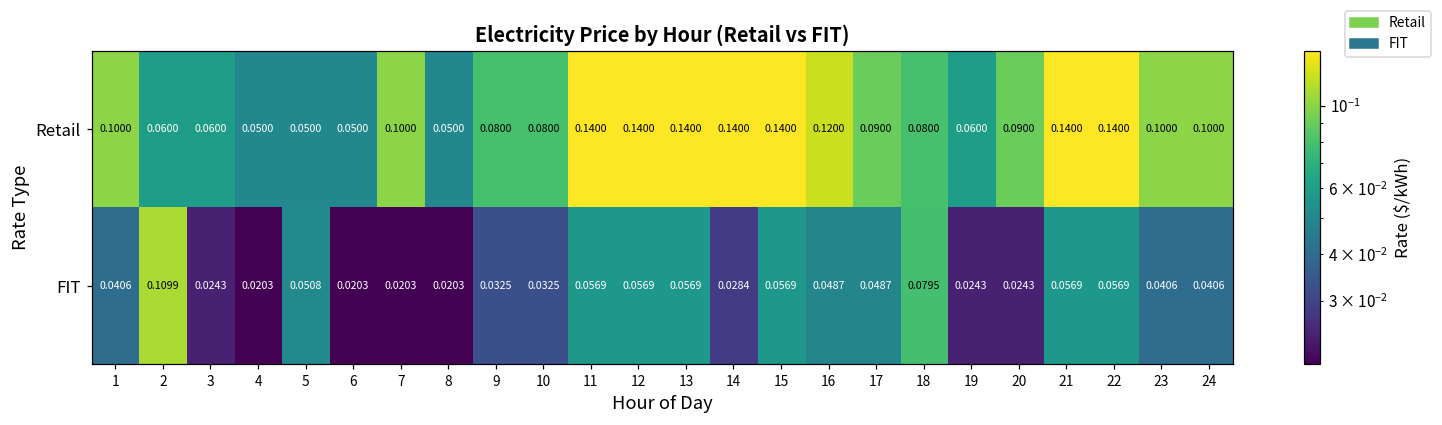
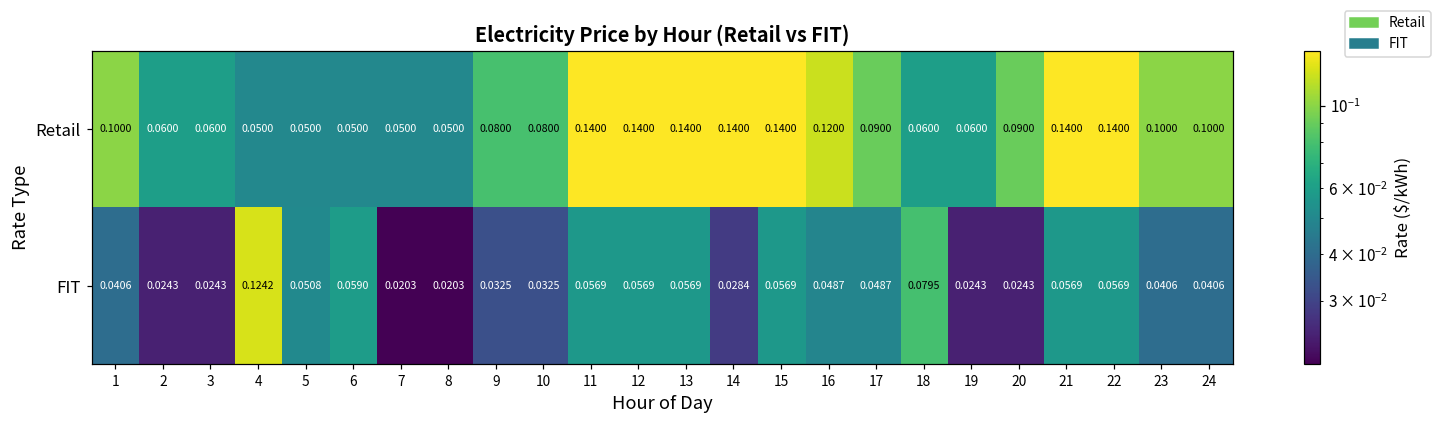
  {
    "Retail": {
      "1": 0.1000,
      "2": 0.0600,
      "3": 0.0600,
      "4": 0.0500,
      "5": 0.0500,
      "6": 0.0500,
-     "7": 0.1000,
+     "7": 0.0500,
      "8": 0.0500,
      "9": 0.0800,
      "10": 0.0800,
      "11": 0.1400,
      "12": 0.1400,
      "13": 0.1400,
      "14": 0.1400,
      "15": 0.1400,
      "16": 0.1200,
      "17": 0.0900,
-     "18": 0.0800,
+     "18": 0.0600,
      "19": 0.0600,
      "20": 0.0900,
      "21": 0.1400,
      "22": 0.1400,
      "23": 0.1000,
      "24": 0.1000
    },
    "FIT": {
      "1": 0.0406,
-     "2": 0.1099,
+     "2": 0.0243,
      "3": 0.0243,
-     "4": 0.0203,
+     "4": 0.1242,
      "5": 0.0508,
-     "6": 0.0203,
+     "6": 0.0590,
      "7": 0.0203,
      "8": 0.0203,
      "9": 0.0325,
      "10": 0.0325,
      "11": 0.0569,
      "12": 0.0569,
      "13": 0.0569,
      "14": 0.0284,
      "15": 0.0569,
      "16": 0.0487,
      "17": 0.0487,
      "18": 0.0795,
      "19": 0.0243,
      "20": 0.0243,
      "21": 0.0569,
      "22": 0.0569,
      "23": 0.0406,
      "24": 0.0406
    }
  }
